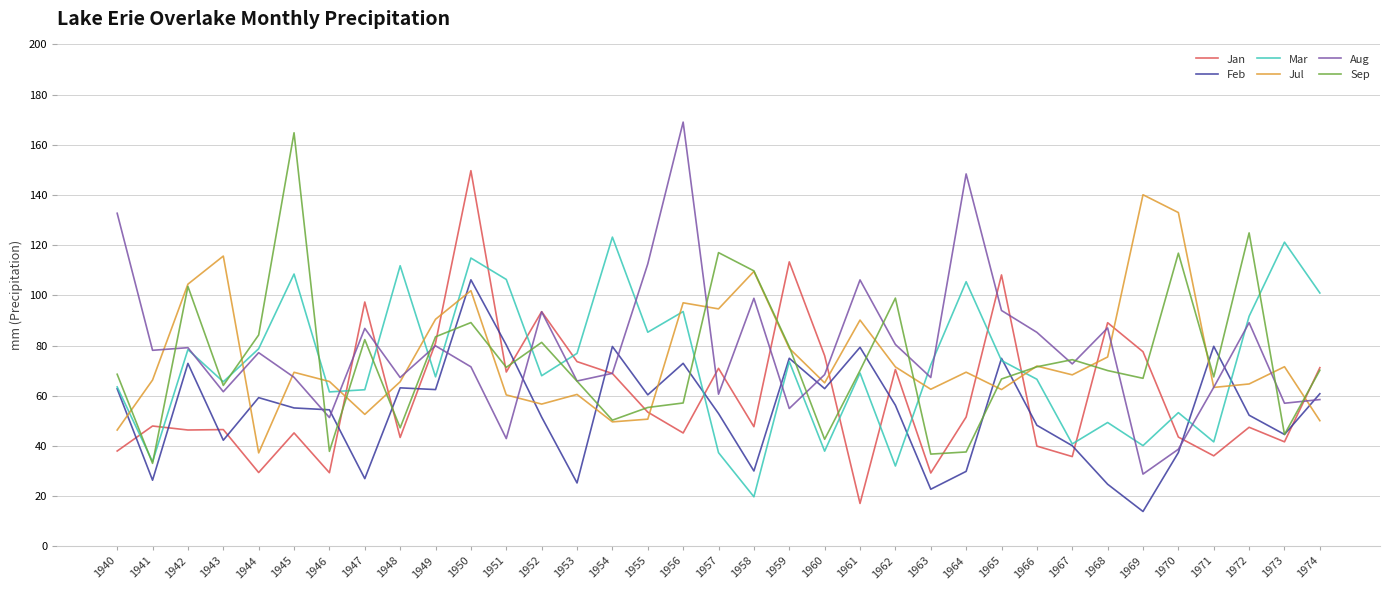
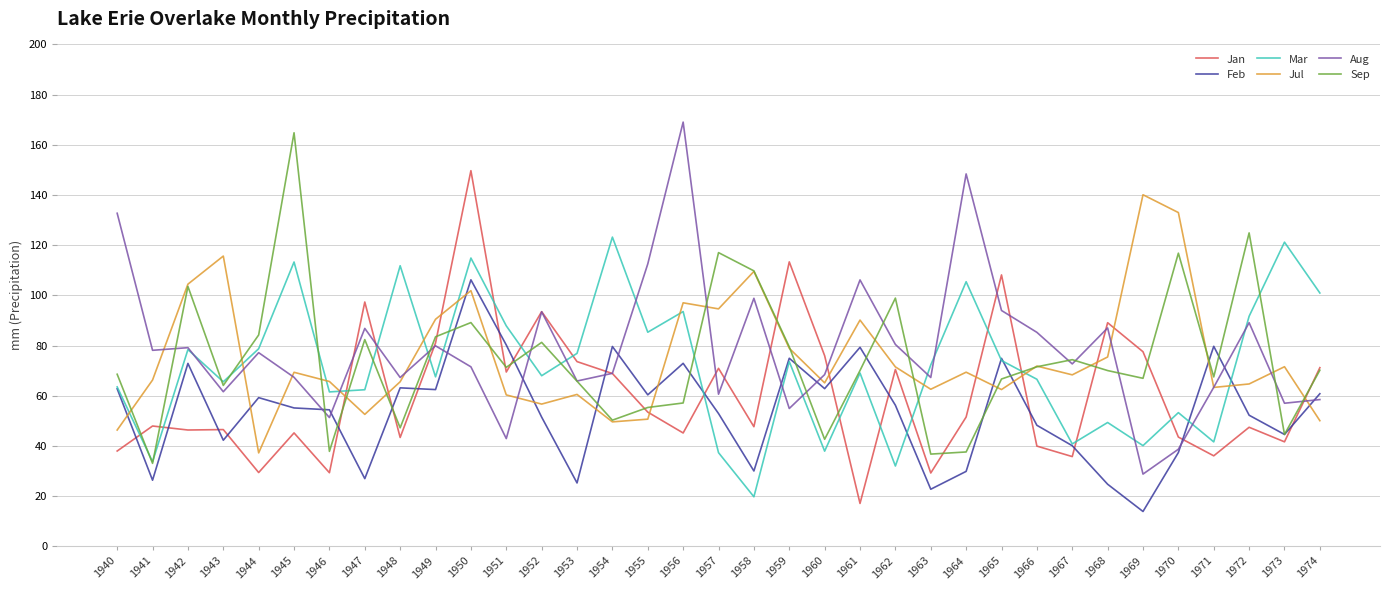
  {
    "Jan": {
      "1940": 38,
      "1941": 48,
      "1942": 46,
      "1943": 47,
      "1944": 29,
      "1945": 45,
      "1946": 29,
      "1947": 97,
      "1948": 43,
      "1949": 81,
      "1950": 150,
      "1951": 69,
      "1953": 74,
      "1955": 53,
      "1956": 45,
      "1957": 71,
      "1958": 48,
      "1959": 113,
      "1960": 76,
      "1961": 17,
      "1962": 70,
      "1963": 29,
      "1964": 52,
      "1965": 108,
      "1966": 40,
      "1967": 36,
      "1968": 89,
      "1969": 78,
      "1970": 44,
      "1971": 36,
      "1972": 47,
      "1973": 42
    },
    "Feb": {
      "1941": 26,
      "1942": 73,
      "1943": 42,
      "1944": 59,
      "1945": 55,
      "1946": 54,
      "1947": 27,
      "1948": 63,
      "1949": 62,
      "1950": 106,
      "1951": 80,
      "1952": 51,
      "1953": 25,
      "1954": 80,
      "1955": 60,
      "1956": 73,
      "1957": 53,
      "1958": 30,
      "1959": 75,
      "1960": 63,
      "1961": 79,
      "1962": 56,
      "1963": 23,
      "1964": 30,
      "1966": 48,
      "1968": 25,
      "1969": 14,
      "1970": 37,
      "1971": 80,
      "1972": 52,
      "1974": 61
    },
    "Mar": {
      "1943": 66,
      "1944": 79,
-     "1945": 109,
+     "1945": 113,
      "1946": 62,
      "1947": 62,
      "1948": 112,
      "1949": 68,
      "1950": 115,
-     "1951": 106,
+     "1951": 88,
      "1952": 68,
      "1953": 77,
      "1954": 123,
      "1955": 85,
      "1956": 94,
      "1957": 37,
      "1958": 20,
      "1959": 74,
      "1960": 38,
      "1962": 32,
      "1963": 72,
      "1964": 105,
      "1966": 67,
      "1968": 49,
      "1969": 40,
      "1970": 53,
      "1971": 42,
      "1972": 92,
      "1973": 121,
      "1974": 101
    },
    "Jul": {
      "1940": 46,
      "1941": 66,
      "1943": 116,
      "1944": 37,
      "1945": 69,
      "1946": 66,
      "1947": 53,
      "1948": 66,
      "1949": 90,
      "1950": 102,
      "1951": 60,
      "1952": 57,
      "1953": 61,
      "1955": 51,
      "1956": 97,
      "1957": 95,
      "1960": 65,
      "1961": 90,
      "1962": 72,
      "1963": 63,
      "1964": 69,
      "1965": 62,
      "1967": 68,
      "1968": 75,
      "1969": 140,
      "1970": 133,
      "1972": 65,
      "1973": 72,
      "1974": 50
    },
    "Aug": {
      "1940": 133,
      "1941": 78,
      "1943": 62,
      "1944": 77,
      "1945": 67,
      "1946": 51,
      "1947": 87,
      "1948": 67,
      "1949": 80,
      "1950": 72,
      "1951": 43,
      "1955": 113,
      "1956": 169,
      "1957": 61,
      "1958": 99,
      "1959": 55,
      "1960": 68,
      "1961": 106,
      "1962": 80,
      "1963": 67,
      "1964": 148,
      "1965": 94,
      "1966": 85,
      "1967": 73,
      "1968": 87,
      "1969": 29,
      "1970": 39,
      "1972": 89,
      "1973": 57,
      "1974": 58
    },
    "Sep": {
      "1940": 69,
      "1943": 64,
      "1944": 84,
      "1945": 165,
      "1946": 38,
      "1947": 82,
      "1948": 47,
      "1949": 84,
      "1950": 89,
      "1951": 71,
      "1952": 81,
      "1955": 55,
      "1956": 57,
      "1957": 117,
      "1960": 43,
      "1962": 99,
      "1963": 37,
      "1964": 38,
      "1965": 67,
      "1967": 74,
      "1968": 70,
      "1969": 67,
      "1970": 117,
      "1971": 68,
      "1972": 125
    }
  }
